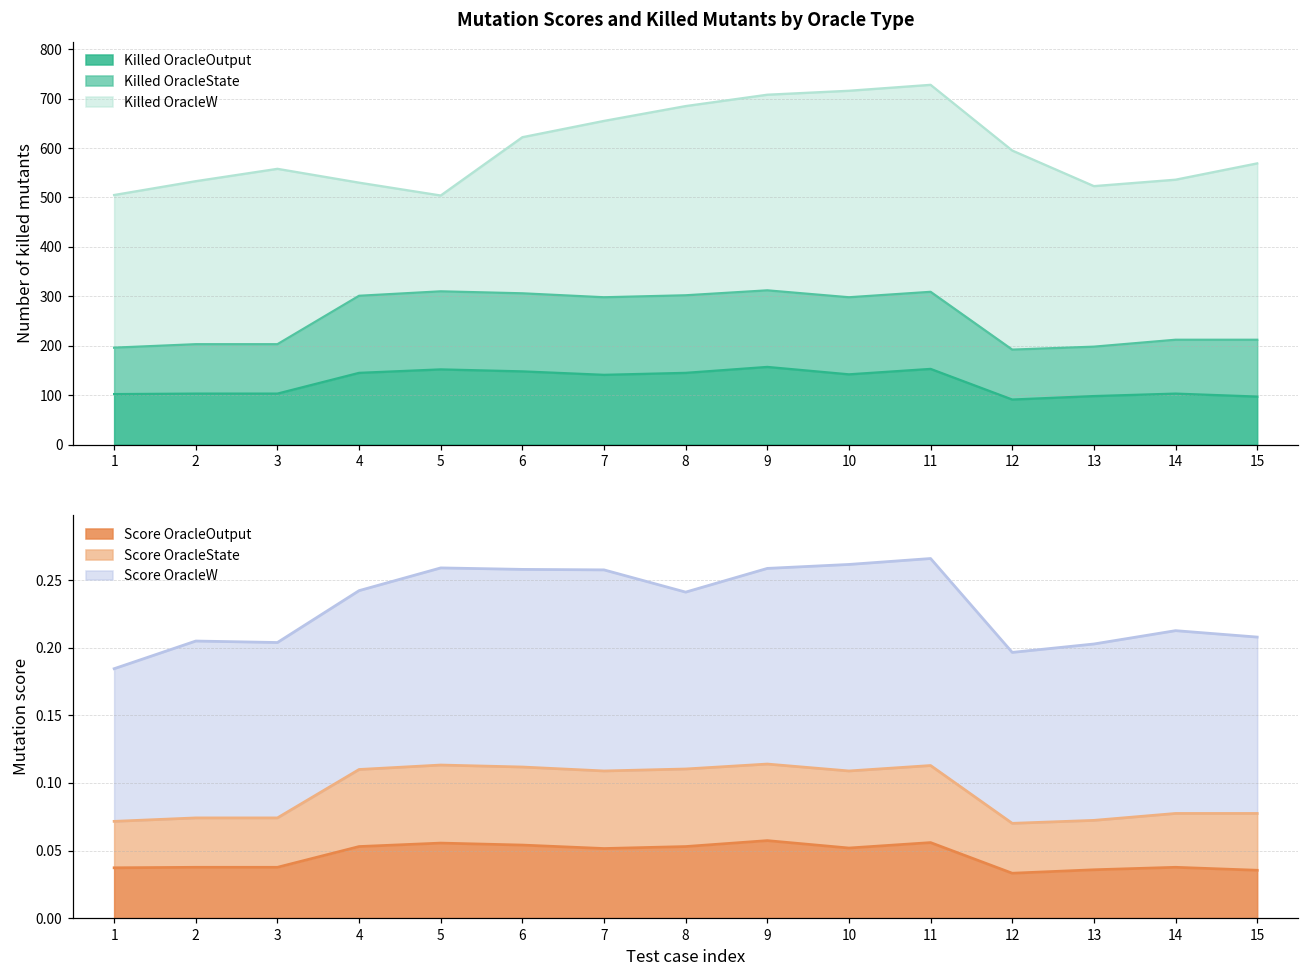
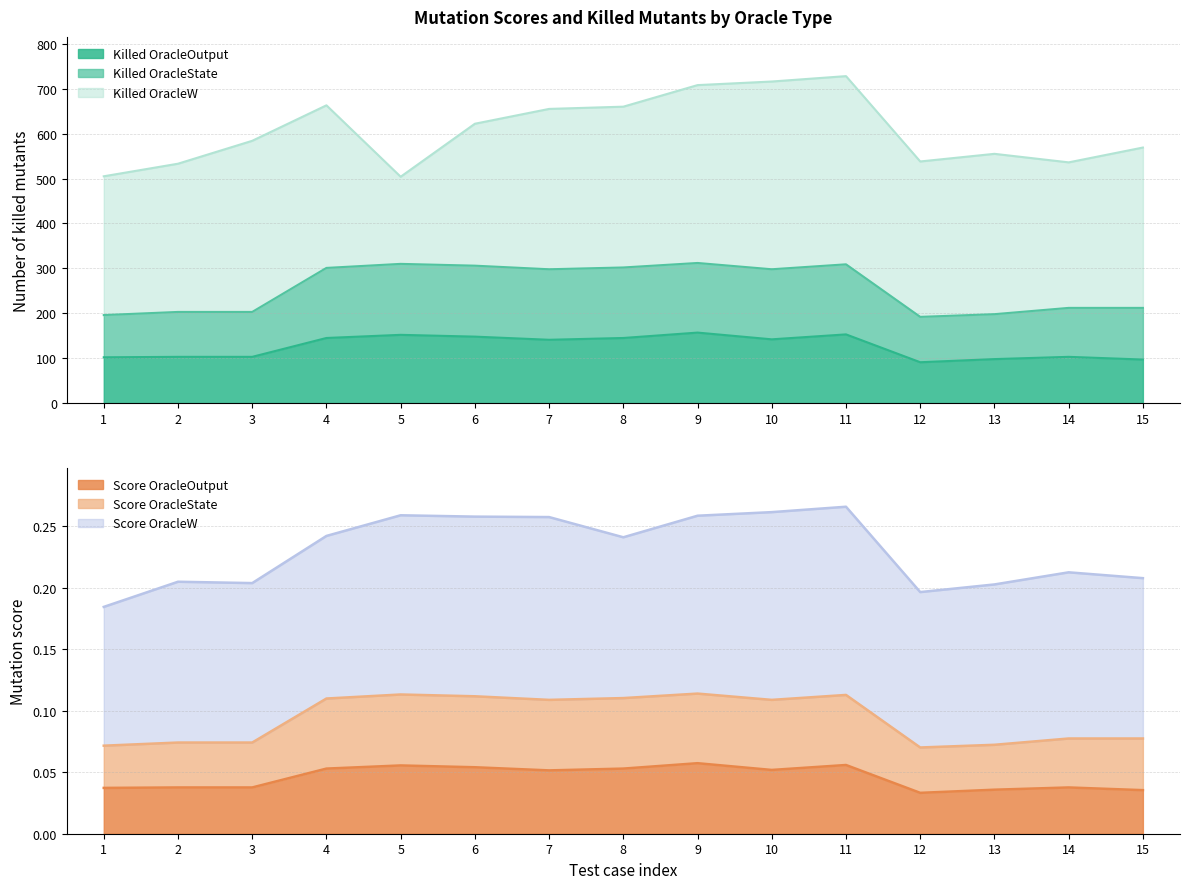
  {
    "Mutation Scores and Killed Mutants by Oracle Type": {
      "Killed OracleW": {
        "1": 310,
        "2": 330,
-       "3": 360,
-       "4": 230,
+       "3": 380,
+       "4": 360,
        "5": 190,
        "6": 320,
        "7": 360,
-       "8": 380,
+       "8": 360,
        "9": 400,
        "10": 420,
        "11": 420,
-       "12": 400,
-       "13": 330,
+       "12": 350,
+       "13": 360,
        "14": 320,
        "15": 360
      }
    }
  }
